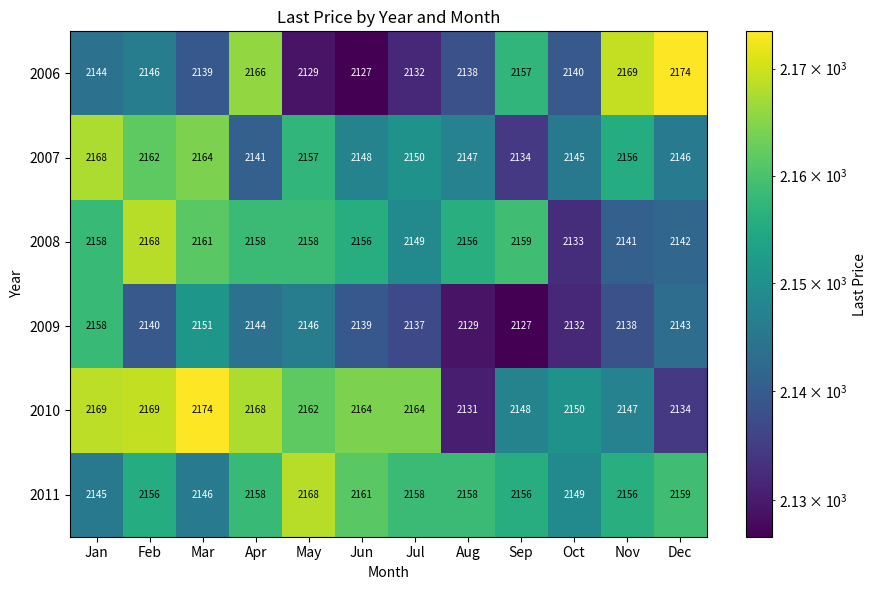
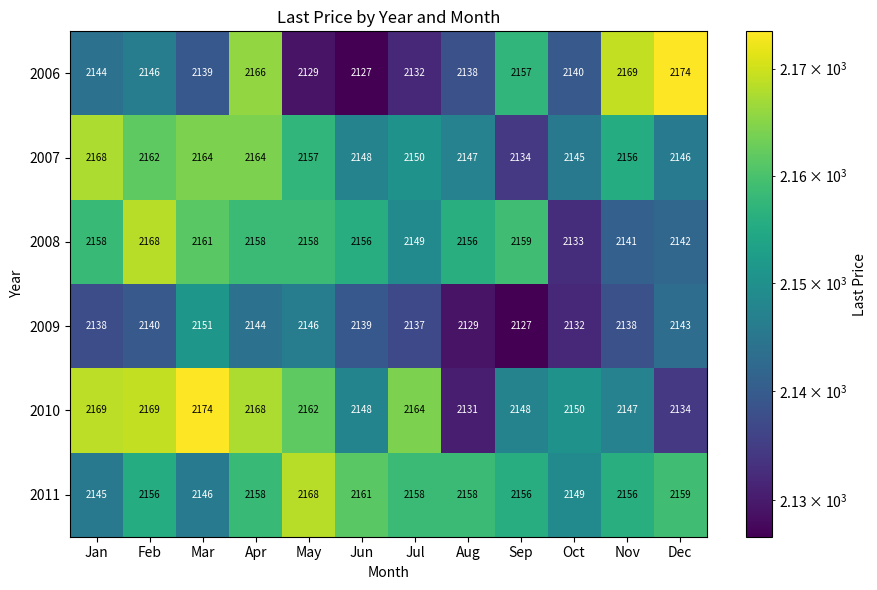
  {
    "2006": {
      "Jan": 2144,
      "Feb": 2146,
      "Mar": 2139,
      "Apr": 2166,
      "May": 2129,
      "Jun": 2127,
      "Jul": 2132,
      "Aug": 2138,
      "Sep": 2157,
      "Oct": 2140,
      "Nov": 2169,
      "Dec": 2174
    },
    "2007": {
      "Jan": 2168,
      "Feb": 2162,
      "Mar": 2164,
-     "Apr": 2141,
+     "Apr": 2164,
      "May": 2157,
      "Jun": 2148,
      "Jul": 2150,
      "Aug": 2147,
      "Sep": 2134,
      "Oct": 2145,
      "Nov": 2156,
      "Dec": 2146
    },
    "2008": {
      "Jan": 2158,
      "Feb": 2168,
      "Mar": 2161,
      "Apr": 2158,
      "May": 2158,
      "Jun": 2156,
      "Jul": 2149,
      "Aug": 2156,
      "Sep": 2159,
      "Oct": 2133,
      "Nov": 2141,
      "Dec": 2142
    },
    "2009": {
-     "Jan": 2158,
+     "Jan": 2138,
      "Feb": 2140,
      "Mar": 2151,
      "Apr": 2144,
      "May": 2146,
      "Jun": 2139,
      "Jul": 2137,
      "Aug": 2129,
      "Sep": 2127,
      "Oct": 2132,
      "Nov": 2138,
      "Dec": 2143
    },
    "2010": {
      "Jan": 2169,
      "Feb": 2169,
      "Mar": 2174,
      "Apr": 2168,
      "May": 2162,
-     "Jun": 2164,
+     "Jun": 2148,
      "Jul": 2164,
      "Aug": 2131,
      "Sep": 2148,
      "Oct": 2150,
      "Nov": 2147,
      "Dec": 2134
    },
    "2011": {
      "Jan": 2145,
      "Feb": 2156,
      "Mar": 2146,
      "Apr": 2158,
      "May": 2168,
      "Jun": 2161,
      "Jul": 2158,
      "Aug": 2158,
      "Sep": 2156,
      "Oct": 2149,
      "Nov": 2156,
      "Dec": 2159
    }
  }
